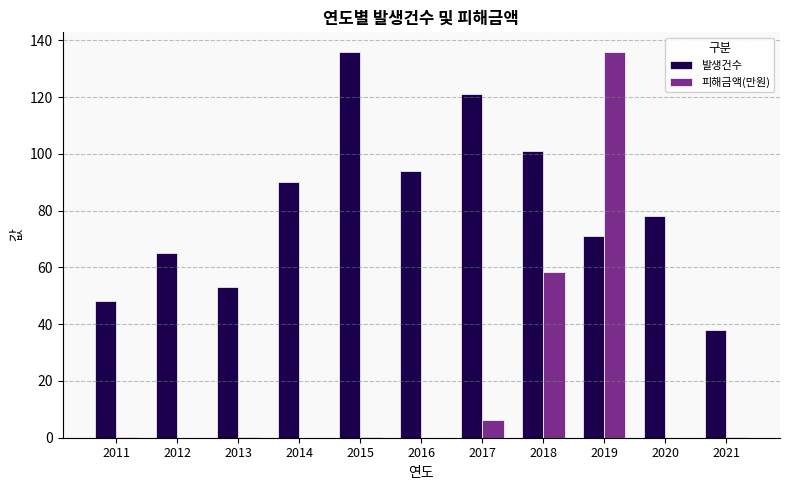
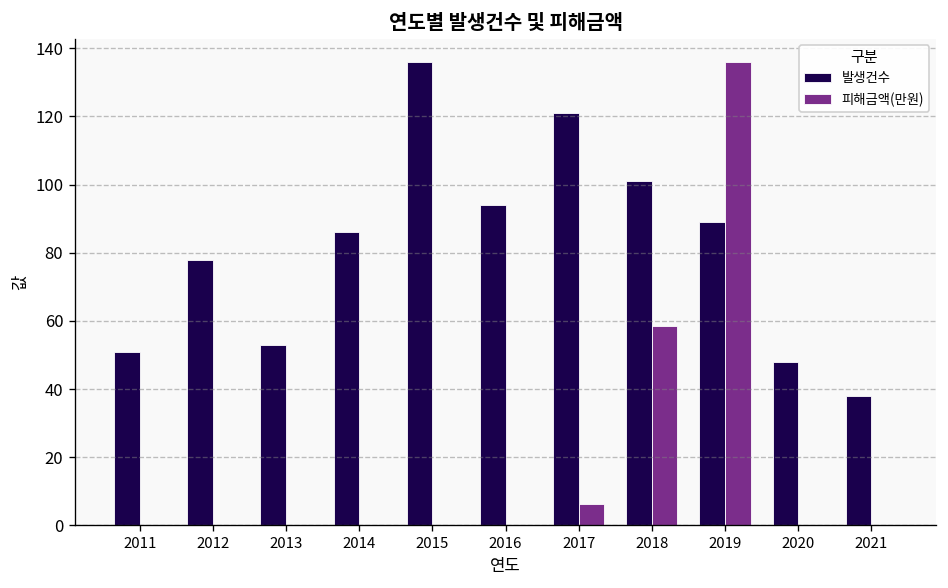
  {
    "발생건수": {
-     "2011": 48,
-     "2012": 65,
+     "2011": 51,
+     "2012": 78,
      "2013": 53,
-     "2014": 90,
+     "2014": 86,
      "2015": 136,
      "2016": 94,
      "2017": 121,
      "2018": 101,
-     "2019": 71,
-     "2020": 78,
+     "2019": 89,
+     "2020": 48,
      "2021": 38
    },
    "피해금액(만원)": {
      "2017": 6,
      "2018": 58,
      "2019": 136
    }
  }
